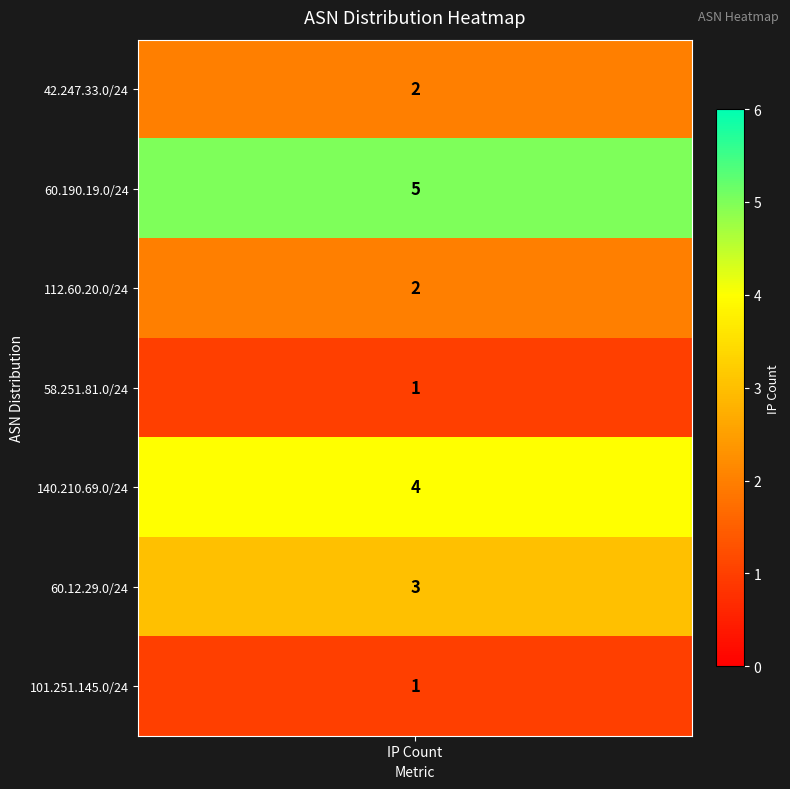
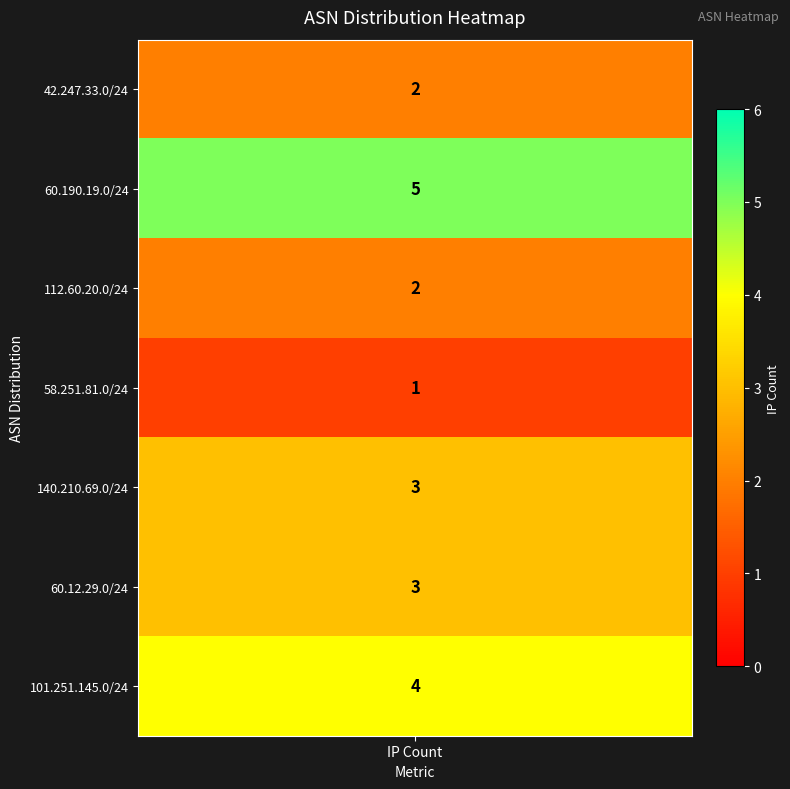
  {
    "42.247.33.0/24": {
      "IP Count": 2
    },
    "60.190.19.0/24": {
      "IP Count": 5
    },
    "112.60.20.0/24": {
      "IP Count": 2
    },
    "58.251.81.0/24": {
      "IP Count": 1
    },
    "140.210.69.0/24": {
-     "IP Count": 4
+     "IP Count": 3
    },
    "60.12.29.0/24": {
      "IP Count": 3
    },
    "101.251.145.0/24": {
-     "IP Count": 1
+     "IP Count": 4
    }
  }
